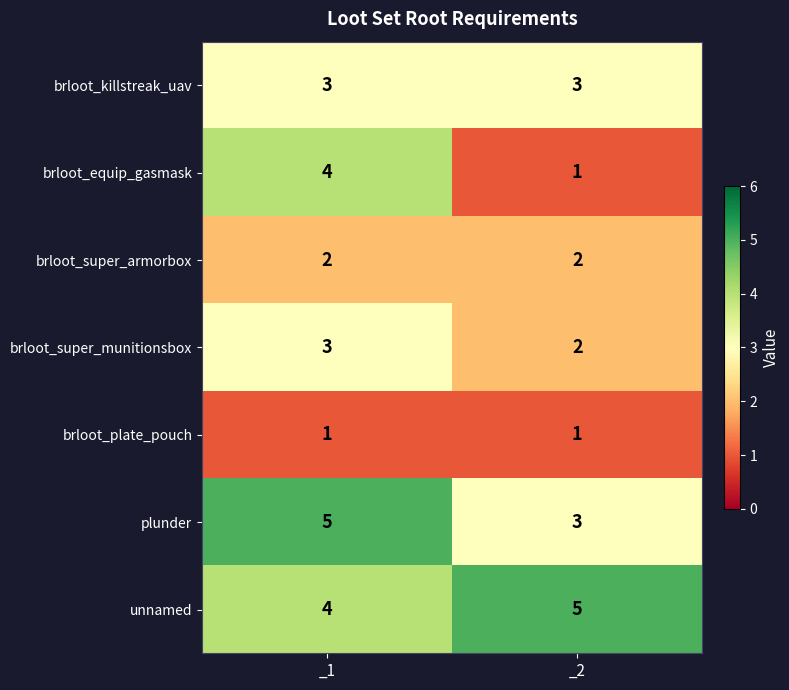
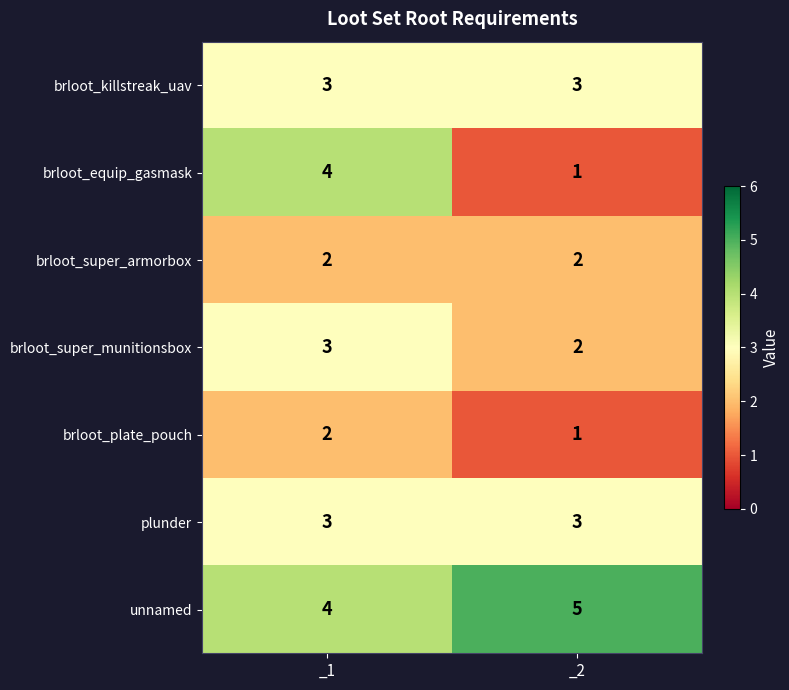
  {
    "brloot_killstreak_uav": {
      "_1": 3,
      "_2": 3
    },
    "brloot_equip_gasmask": {
      "_1": 4,
      "_2": 1
    },
    "brloot_super_armorbox": {
      "_1": 2,
      "_2": 2
    },
    "brloot_super_munitionsbox": {
      "_1": 3,
      "_2": 2
    },
    "brloot_plate_pouch": {
-     "_1": 1,
+     "_1": 2,
      "_2": 1
    },
    "plunder": {
-     "_1": 5,
+     "_1": 3,
      "_2": 3
    },
    "unnamed": {
      "_1": 4,
      "_2": 5
    }
  }
